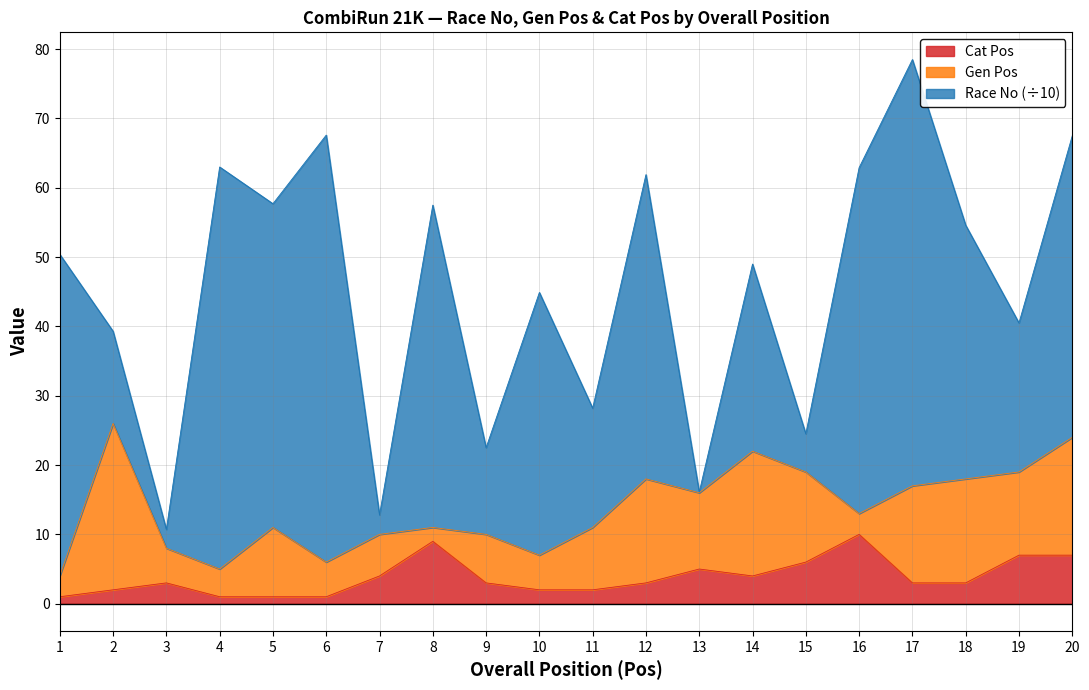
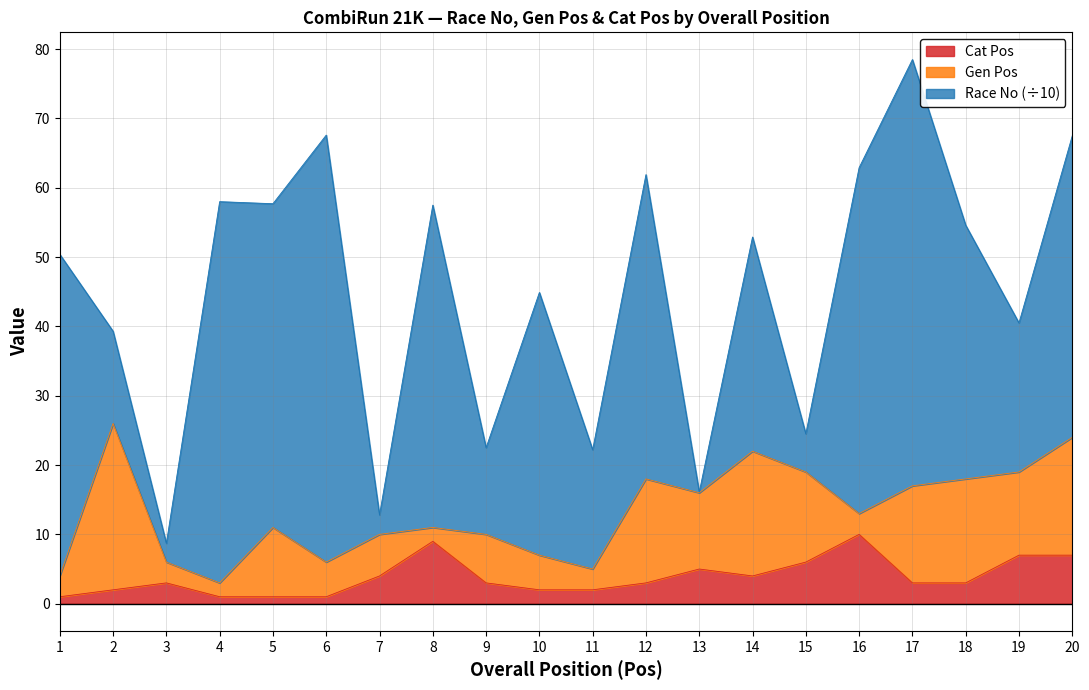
  {
    "Cat Pos": {
      "1": 1,
      "2": 2,
      "3": 3,
      "4": 1,
      "5": 1,
      "6": 1,
      "7": 4,
      "8": 9,
      "9": 3,
      "10": 2,
      "11": 2,
      "12": 3,
      "13": 5,
      "14": 4,
      "15": 6,
      "16": 10,
      "17": 3,
      "18": 3,
      "19": 7,
      "20": 7
    },
    "Gen Pos": {
      "1": 3,
      "2": 24,
-     "3": 5,
-     "4": 4,
+     "3": 3,
+     "4": 2,
      "5": 10,
      "6": 5,
      "7": 6,
      "8": 2,
      "9": 7,
      "10": 5,
-     "11": 9,
+     "11": 3,
      "12": 15,
      "14": 18,
      "15": 13,
      "16": 3,
      "17": 14,
      "18": 15,
      "19": 12,
      "20": 17
    },
    "Race No (÷10)": {
      "1": 46,
      "2": 13,
      "3": 3,
-     "4": 58,
+     "4": 55,
      "5": 47,
      "6": 62,
      "7": 3,
      "8": 47,
      "9": 13,
      "10": 38,
      "11": 17,
      "12": 44,
-     "14": 27,
+     "14": 31,
      "15": 6,
      "16": 50,
      "17": 62,
      "18": 37,
      "19": 22,
      "20": 44
    }
  }
